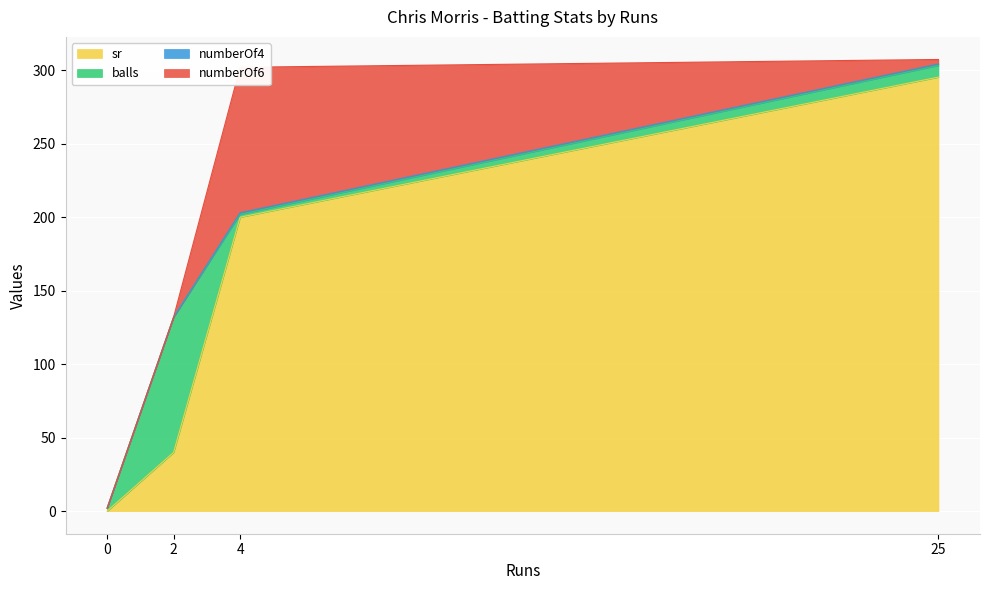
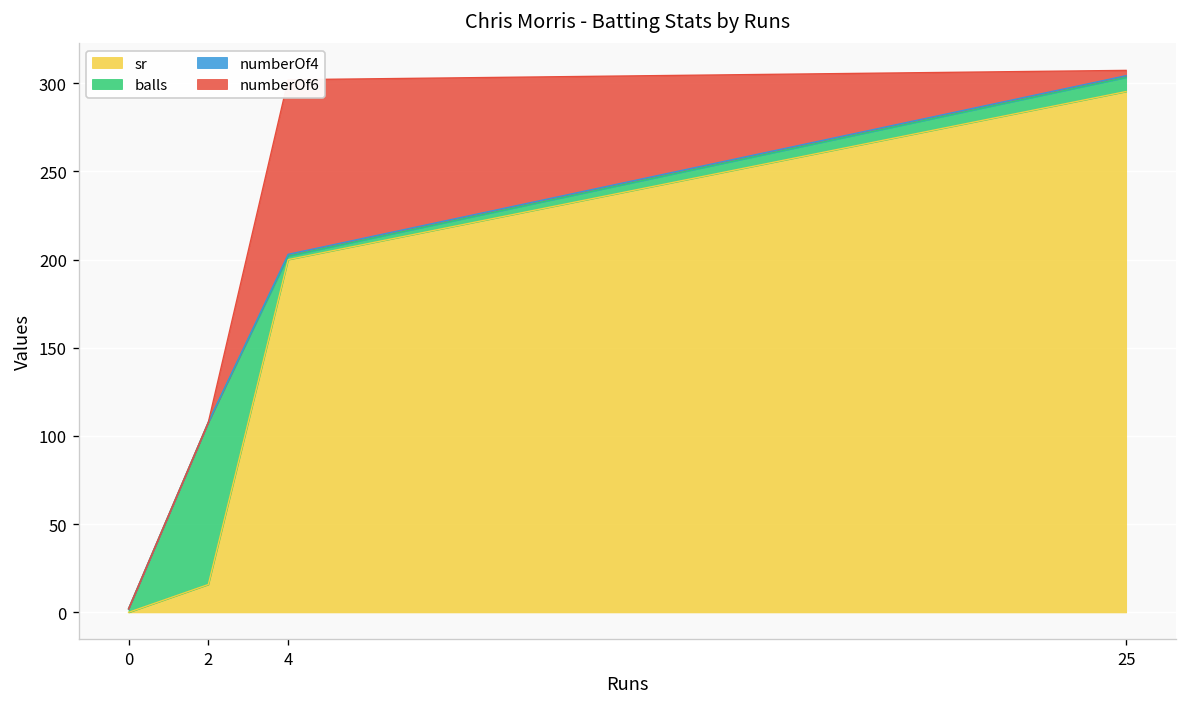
  {
    "sr": {
      "0": 0,
-     "2": 40,
+     "2": 16,
      "4": 200,
      "25": 295
    },
    "numberOf6": {
      "25": 3
    }
  }
